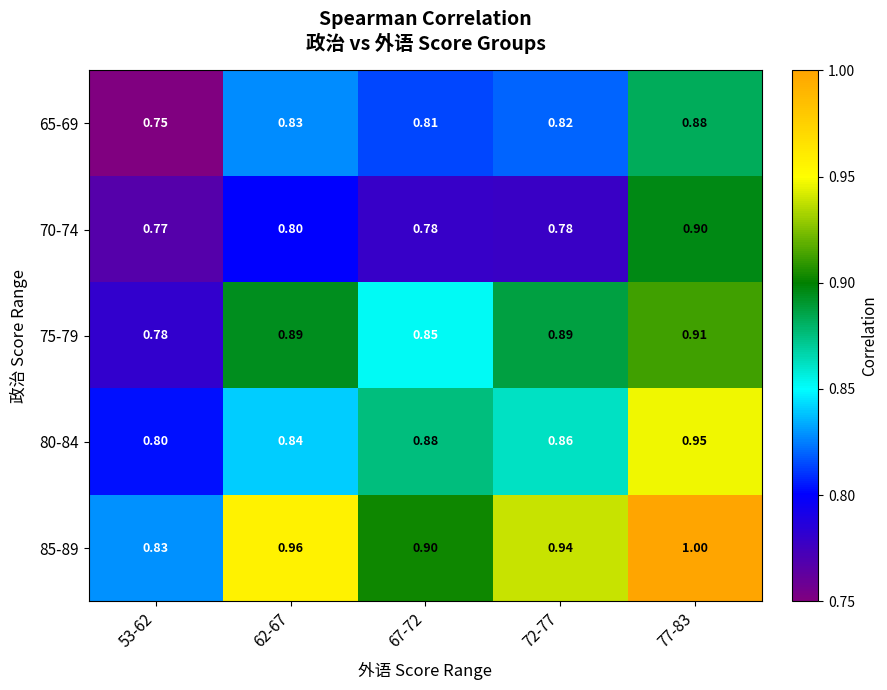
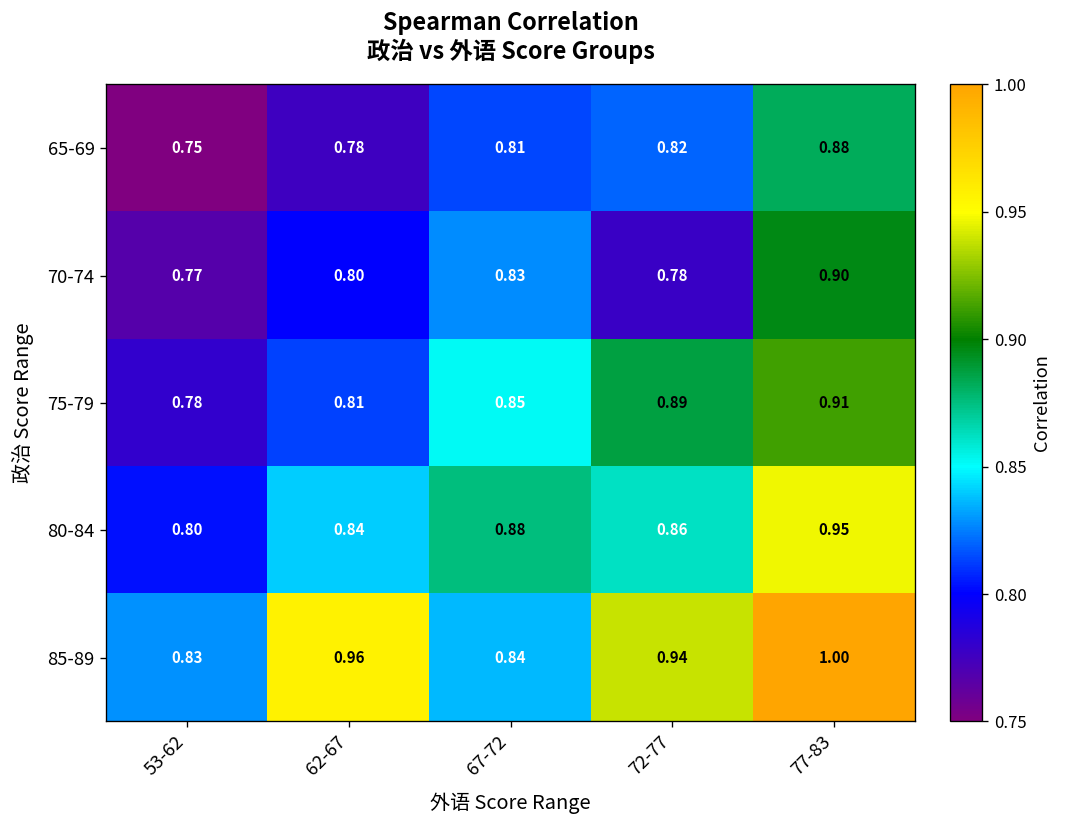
  {
    "65-69": {
      "53-62": 0.75,
-     "62-67": 0.83,
+     "62-67": 0.78,
      "67-72": 0.81,
      "72-77": 0.82,
      "77-83": 0.88
    },
    "70-74": {
      "53-62": 0.77,
      "62-67": 0.80,
-     "67-72": 0.78,
+     "67-72": 0.83,
      "72-77": 0.78,
      "77-83": 0.90
    },
    "75-79": {
      "53-62": 0.78,
-     "62-67": 0.89,
+     "62-67": 0.81,
      "67-72": 0.85,
      "72-77": 0.89,
      "77-83": 0.91
    },
    "80-84": {
      "53-62": 0.80,
      "62-67": 0.84,
      "67-72": 0.88,
      "72-77": 0.86,
      "77-83": 0.95
    },
    "85-89": {
      "53-62": 0.83,
      "62-67": 0.96,
-     "67-72": 0.90,
+     "67-72": 0.84,
      "72-77": 0.94,
      "77-83": 1.00
    }
  }
